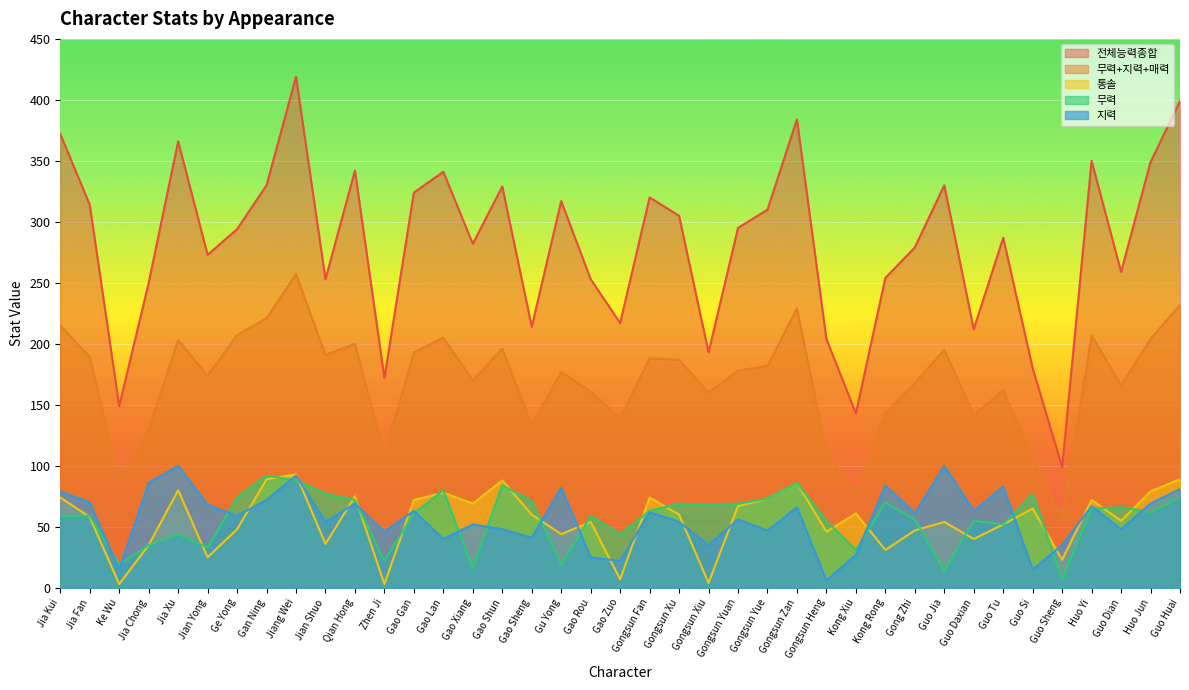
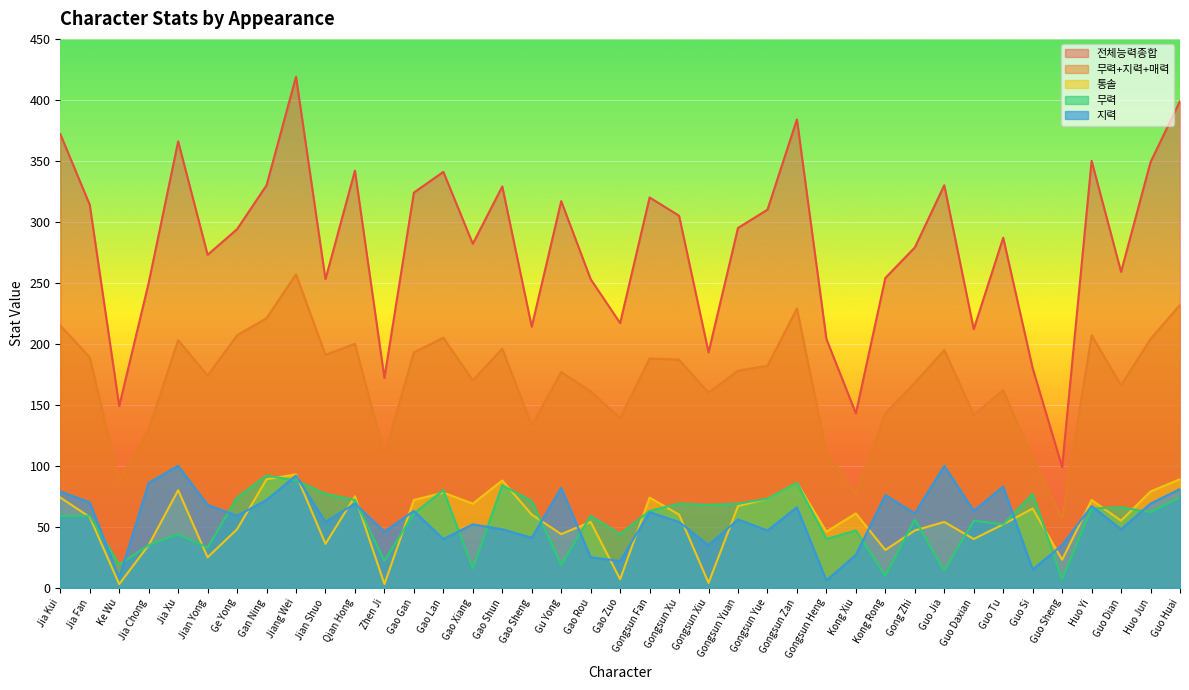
  {
    "무력": {
      "Jia Kui": 59,
      "Ke Wu": 19,
      "Jia Xu": 44,
      "Jian Yong": 33,
      "Ge Yong": 74,
      "Gan Ning": 92,
      "Jiang Wei": 88,
      "Jian Shuo": 77,
      "Qian Hong": 72,
      "Zhen Ji": 22,
      "Gao Xiang": 16,
      "Gao Shun": 84,
      "Gao Sheng": 71,
      "Gu Yong": 19,
      "Gao Rou": 59,
      "Gao Zuo": 44,
      "Gongsun Xu": 69,
      "Gongsun Xiu": 68,
-     "Gongsun Heng": 55,
-     "Kong Xiu": 31,
-     "Kong Rong": 70,
+     "Gongsun Heng": 40,
+     "Kong Xiu": 47,
+     "Kong Rong": 10,
      "Gong Zhi": 56,
      "Guo Jia": 14,
      "Guo Daxian": 55,
      "Guo Si": 77,
      "Guo Sheng": 7,
      "Guo Dian": 66,
      "Huo Jun": 62,
      "Guo Huai": 74
    },
    "지력": {
      "Jia Kui": 79,
      "Jia Fan": 70,
-     "Ke Wu": 15,
+     "Ke Wu": 8,
      "Jia Chong": 86,
      "Jia Xu": 100,
      "Jian Yong": 68,
      "Ge Yong": 59,
      "Gan Ning": 72,
      "Jian Shuo": 54,
      "Qian Hong": 69,
      "Zhen Ji": 46,
      "Gao Lan": 40,
      "Gao Xiang": 52,
      "Gao Shun": 48,
      "Gao Sheng": 41,
      "Gu Yong": 82,
      "Gao Rou": 25,
      "Gao Zuo": 22,
      "Gongsun Xu": 54,
      "Gongsun Xiu": 35,
      "Gongsun Yuan": 56,
      "Gongsun Yue": 47,
      "Gongsun Zan": 66,
      "Gongsun Heng": 6,
      "Kong Xiu": 27,
-     "Kong Rong": 84,
+     "Kong Rong": 76,
      "Gong Zhi": 61,
      "Guo Jia": 100,
      "Guo Daxian": 63,
      "Guo Tu": 83,
      "Guo Si": 15,
      "Guo Sheng": 35,
      "Guo Dian": 48,
      "Huo Jun": 69,
      "Guo Huai": 81
    }
  }
